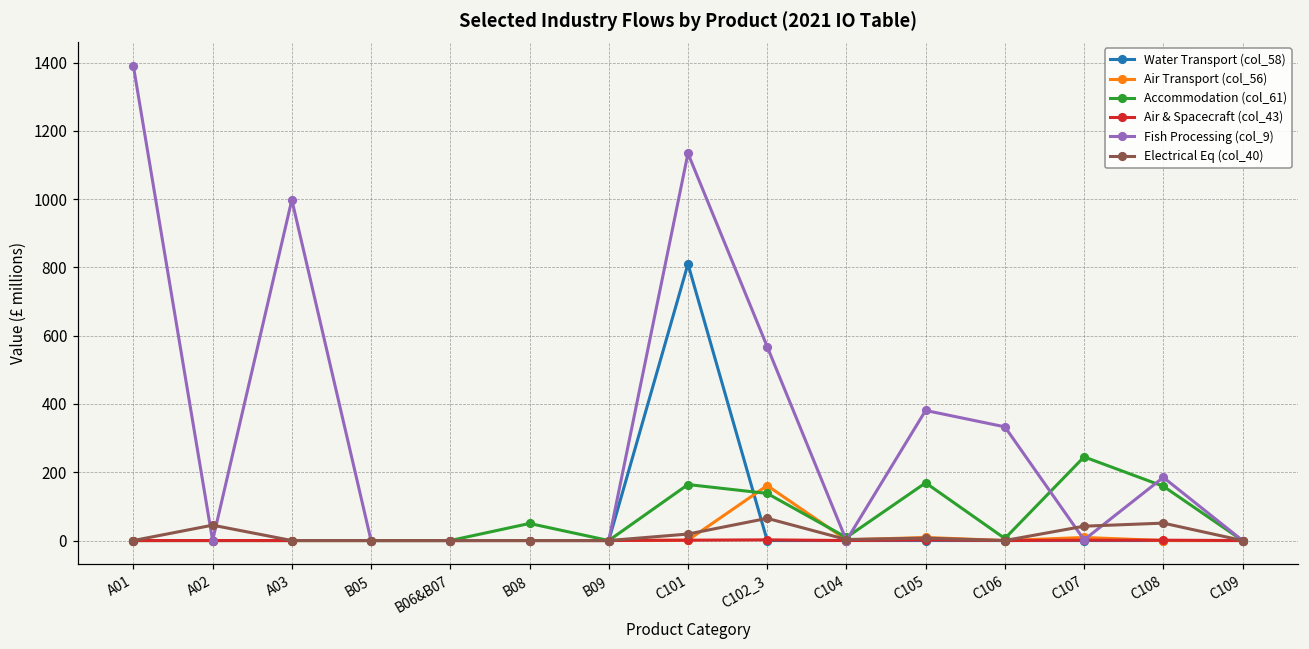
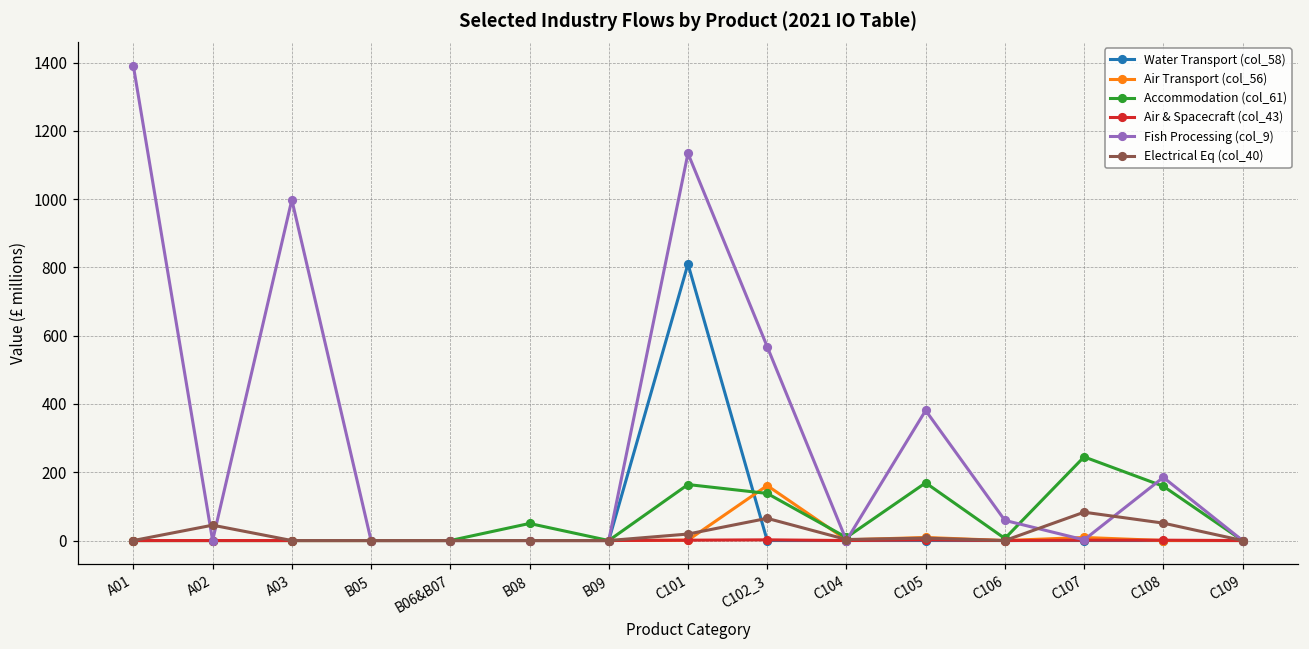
  {
    "Water Transport (col_58)": {
      "C101": 810
    },
    "Air Transport (col_56)": {
      "C102_3": 160
    },
    "Accommodation (col_61)": {
      "B08": 50,
      "C101": 160,
      "C102_3": 140,
      "C105": 170,
      "C107": 250,
      "C108": 160
    },
    "Fish Processing (col_9)": {
      "A01": 1390,
      "A03": 1000,
      "C101": 1130,
      "C102_3": 570,
      "C105": 380,
-     "C106": 330,
+     "C106": 60,
      "C108": 190
    },
    "Electrical Eq (col_40)": {
      "A02": 50,
      "C101": 20,
      "C102_3": 70,
-     "C107": 40,
+     "C107": 80,
      "C108": 50
    }
  }
